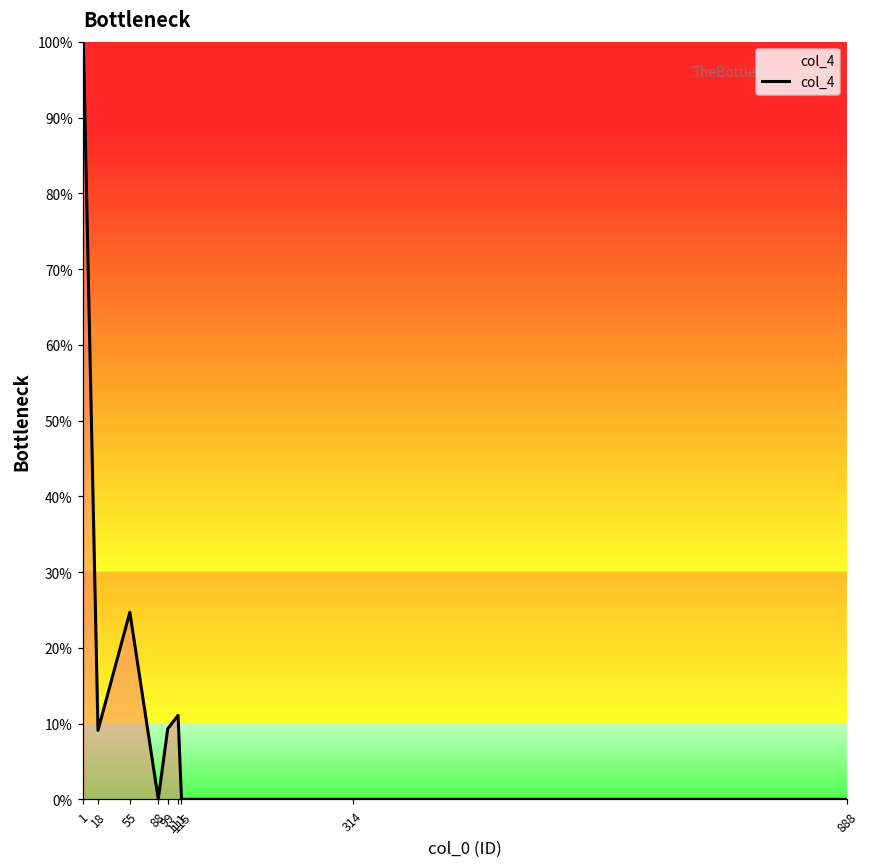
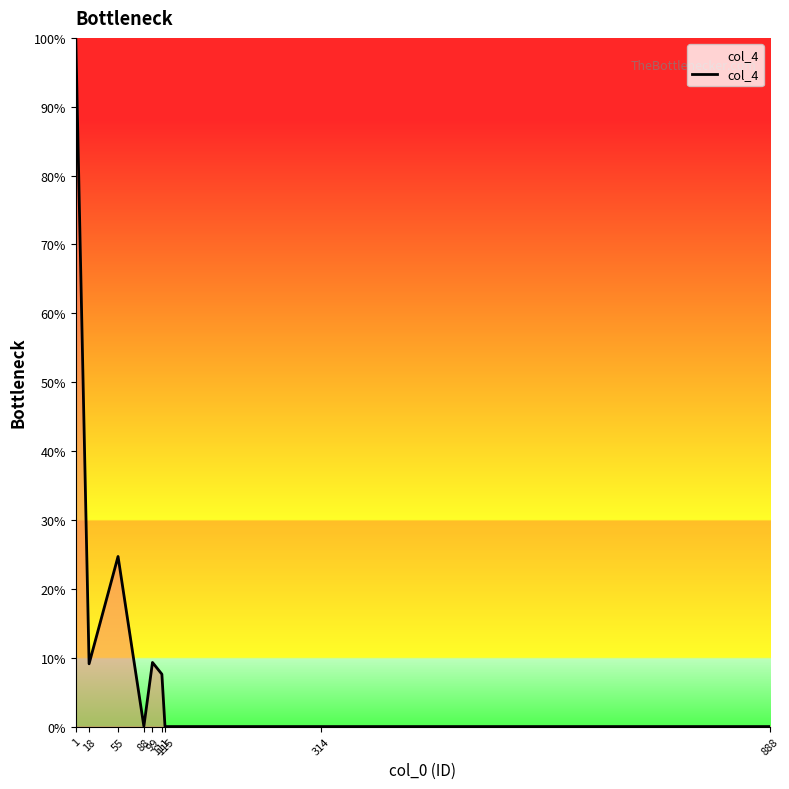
  {
    "1": "100%",
    "18": "9%",
    "55": "25%",
    "88": "0%",
    "99": "9%",
-   "111": "11%",
+   "111": "8%",
    "115": "0%",
    "314": "0%",
    "888": "0%"
  }
